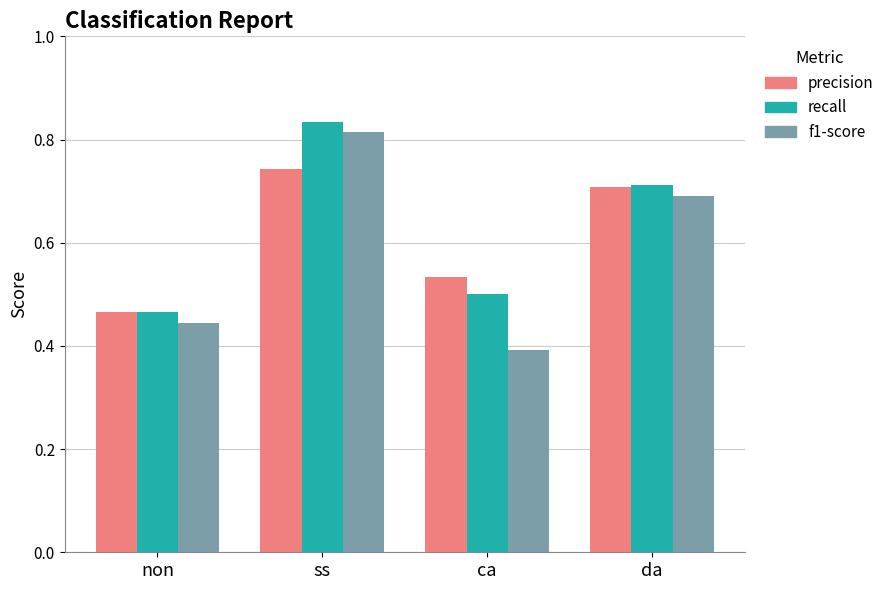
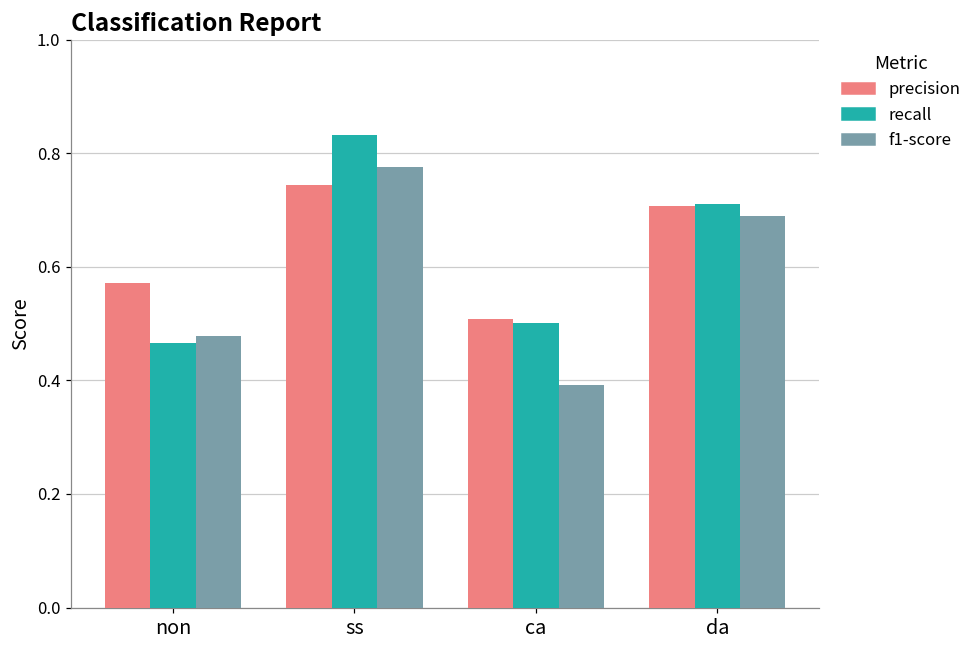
  {
    "precision": {
-     "non": 0.46,
+     "non": 0.57,
      "ss": 0.74,
-     "ca": 0.53,
+     "ca": 0.51,
      "da": 0.71
    },
    "recall": {
      "non": 0.47,
      "ss": 0.83,
      "ca": 0.50,
      "da": 0.71
    },
    "f1-score": {
-     "non": 0.44,
-     "ss": 0.81,
+     "non": 0.48,
+     "ss": 0.78,
      "ca": 0.39,
      "da": 0.69
    }
  }
